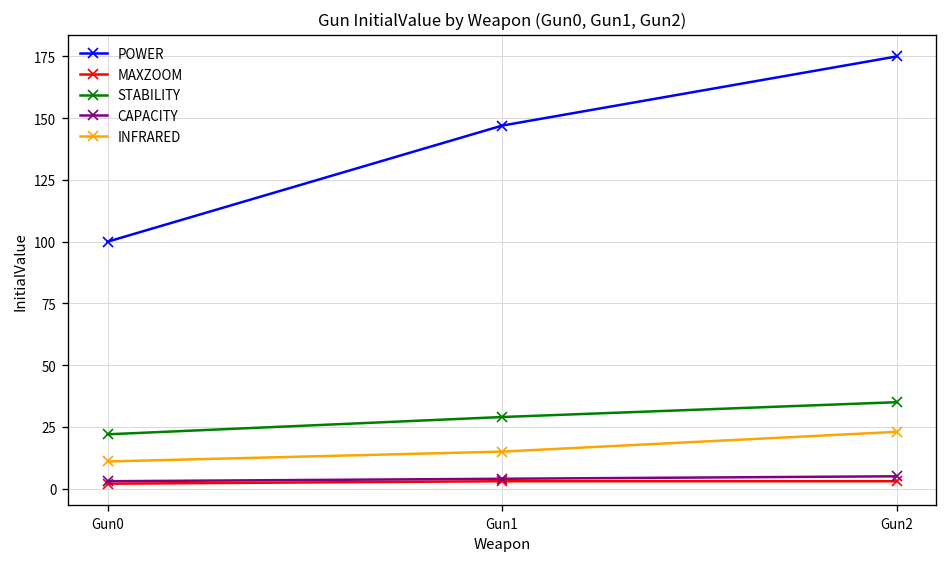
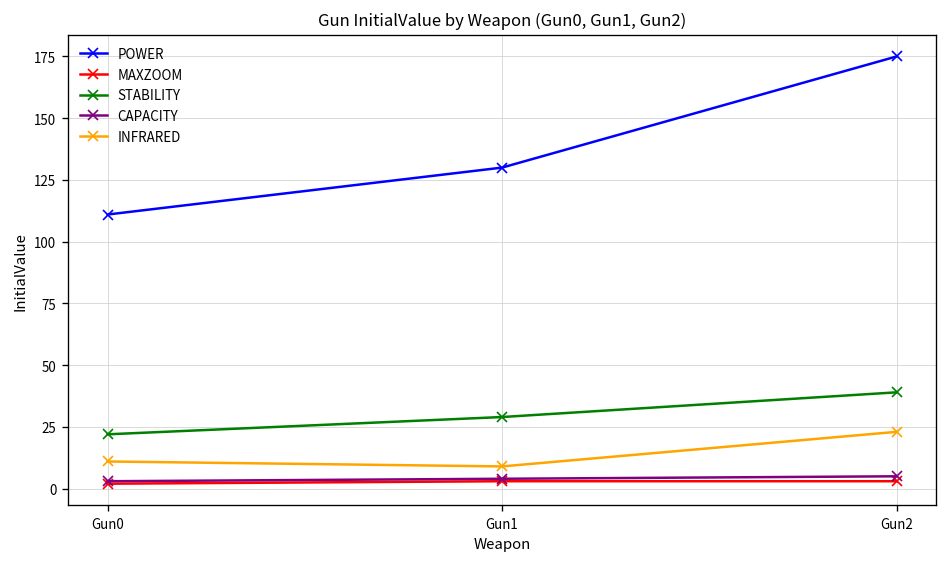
  {
    "POWER": {
-     "Gun0": 100,
-     "Gun1": 147,
+     "Gun0": 111,
+     "Gun1": 130,
      "Gun2": 175
    },
    "MAXZOOM": {
      "Gun2": 3
    },
    "STABILITY": {
      "Gun0": 22,
      "Gun1": 29,
-     "Gun2": 35
+     "Gun2": 39
    },
    "CAPACITY": {
      "Gun2": 5
    },
    "INFRARED": {
      "Gun0": 11,
-     "Gun1": 15,
+     "Gun1": 9,
      "Gun2": 23
    }
  }
